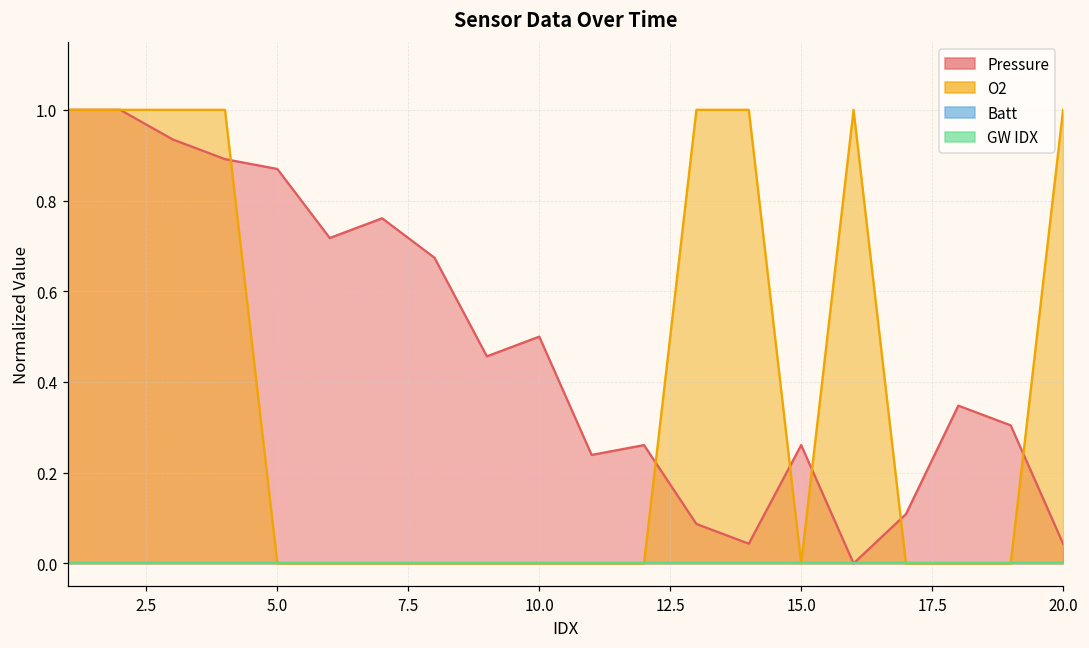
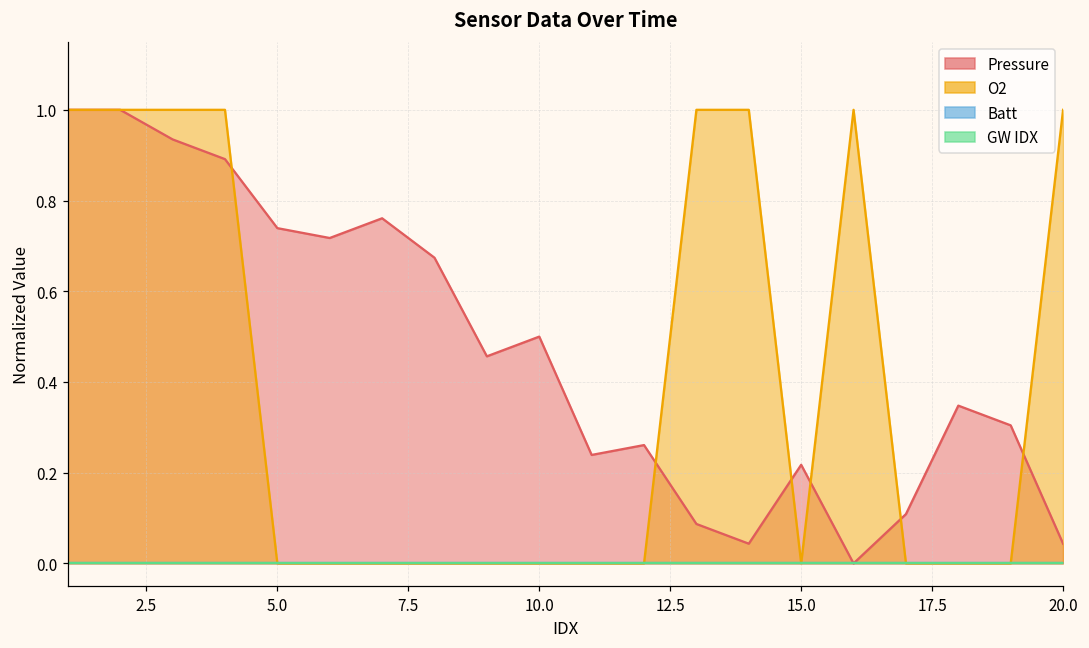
  {
    "Pressure": {
-     "5.0": 0.87,
+     "5.0": 0.74,
      "10.0": 0.50,
-     "15.0": 0.26,
+     "15.0": 0.22,
      "20.0": 0.04
    },
    "O2": {
      "20.0": 1.00
    },
    "GW IDX": {
      "20.0": 0.00
    }
  }
